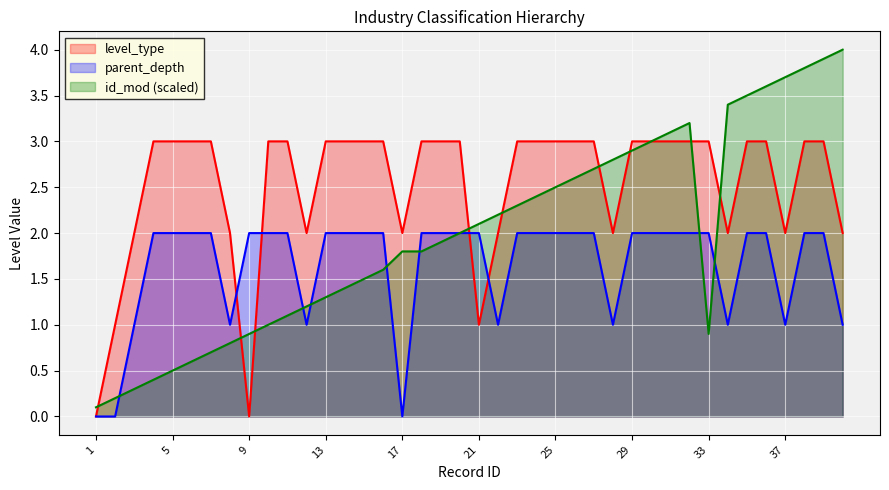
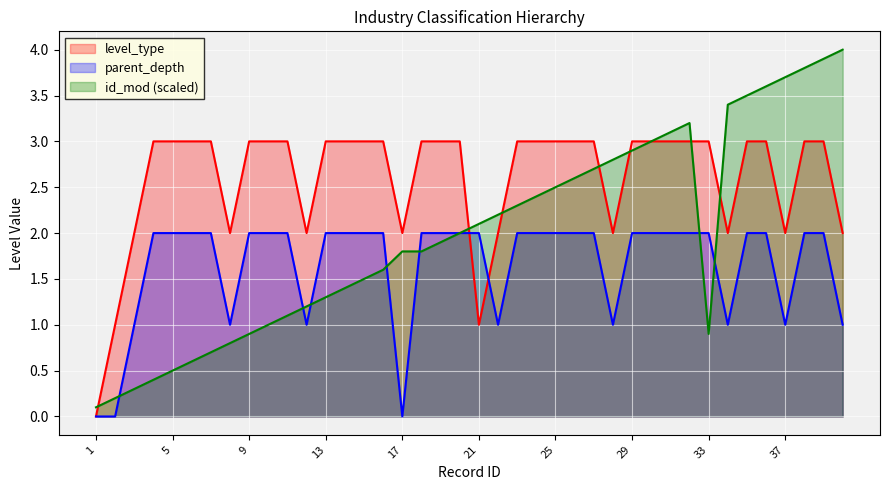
  {
    "level_type": {
      "5": 3,
-     "9": 0,
+     "9": 3,
      "13": 3,
      "17": 2,
      "21": 1,
      "25": 3,
      "29": 3,
      "33": 3,
      "37": 2
    },
    "parent_depth": {
      "5": 2,
      "9": 2,
      "13": 2,
      "17": 0,
      "21": 2,
      "25": 2,
      "29": 2,
      "33": 2,
      "37": 1
    },
    "id_mod (scaled)": {
      "1": 0.1,
      "5": 0.5,
      "9": 0.9,
      "13": 1.3,
      "17": 1.8,
      "21": 2.1,
      "25": 2.5,
      "29": 2.9,
      "33": 0.9,
      "37": 3.7
    }
  }
